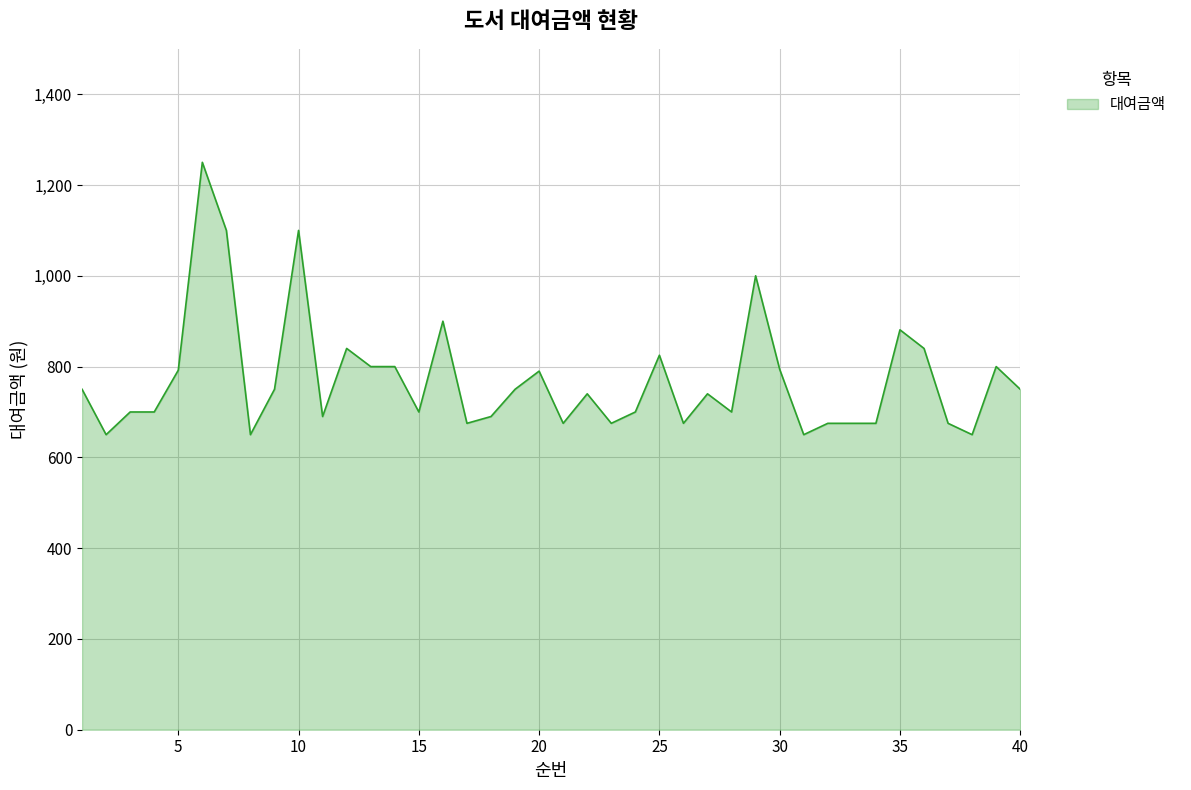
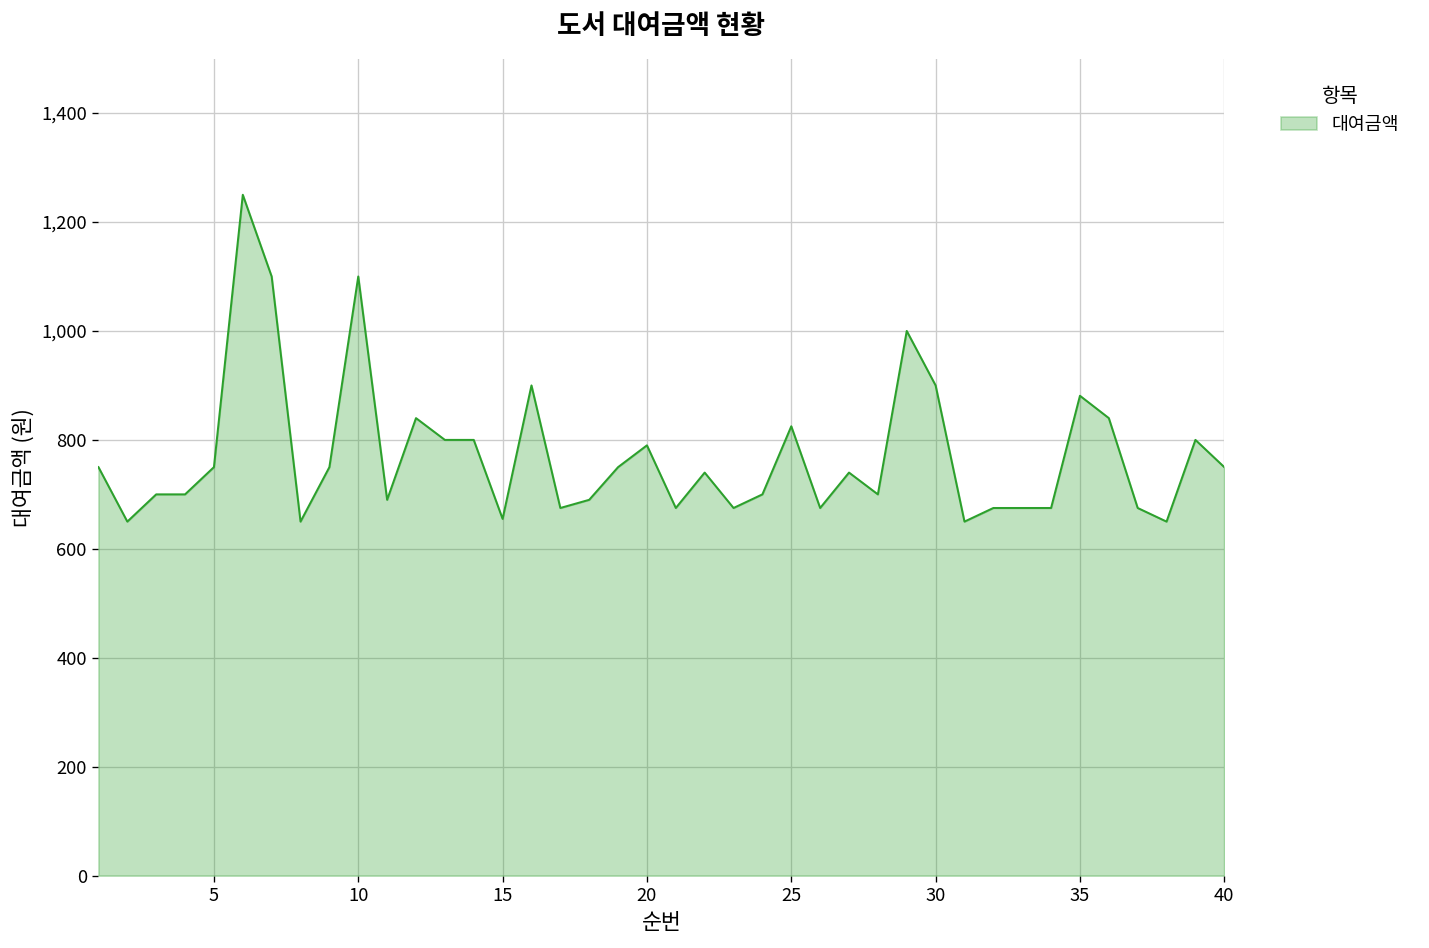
  {
-   "5": "790",
+   "5": "750",
    "10": "1,100",
-   "15": "700",
+   "15": "660",
    "20": "790",
    "25": "830",
-   "30": "790",
+   "30": "900",
    "35": "880",
    "40": "750"
  }
